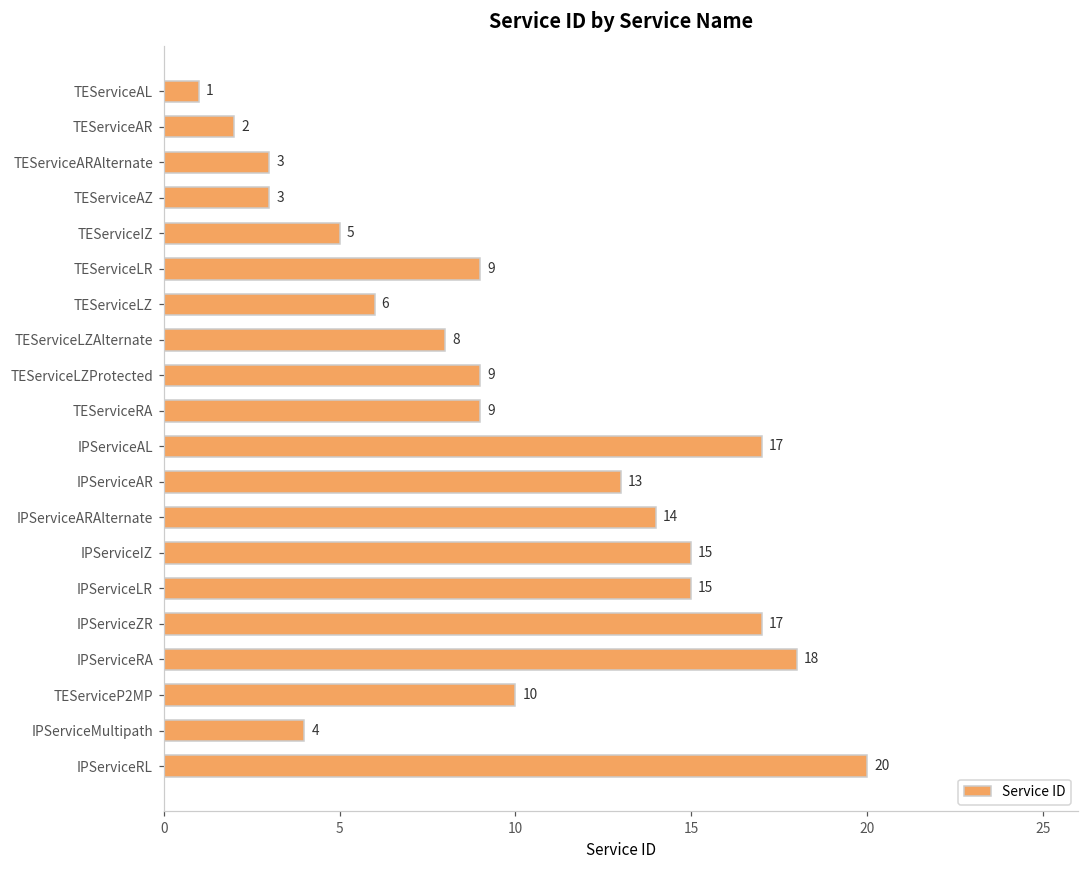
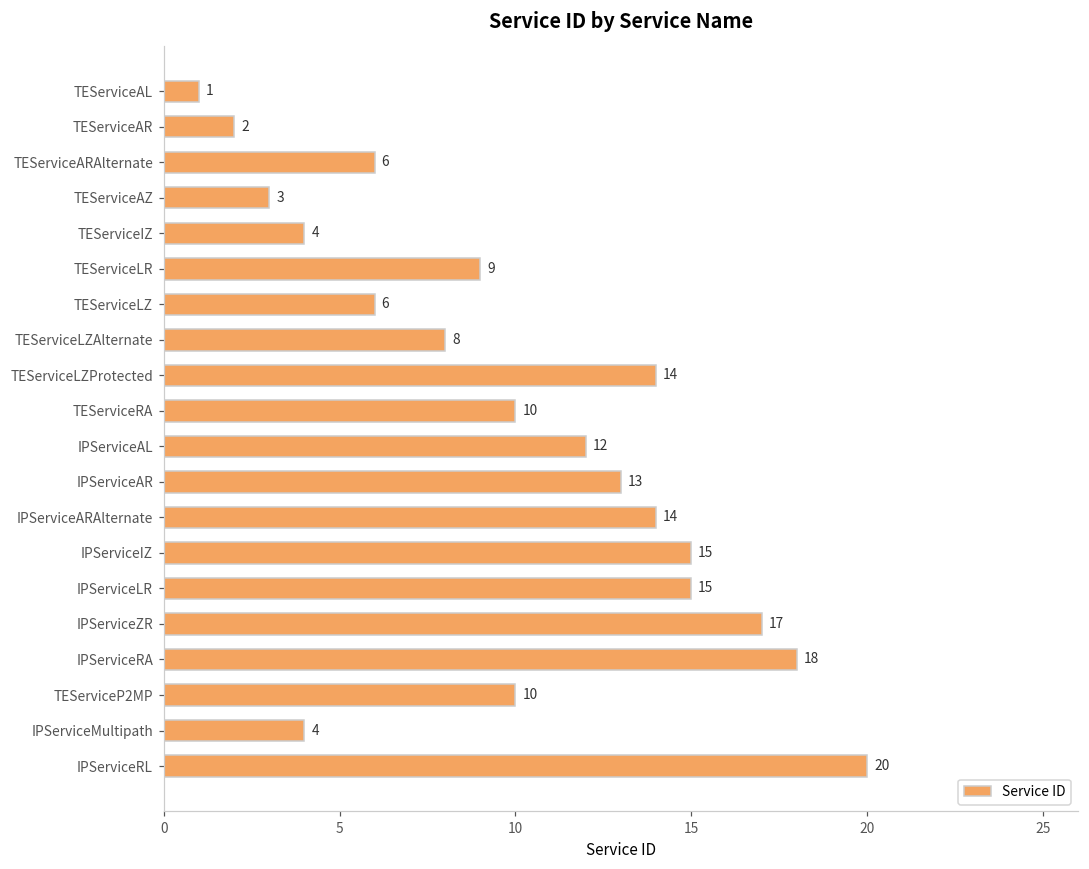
  {
    "TEServiceAL": 1,
    "TEServiceAR": 2,
-   "TEServiceARAlternate": 3,
+   "TEServiceARAlternate": 6,
    "TEServiceAZ": 3,
-   "TEServiceIZ": 5,
+   "TEServiceIZ": 4,
    "TEServiceLR": 9,
    "TEServiceLZ": 6,
    "TEServiceLZAlternate": 8,
-   "TEServiceLZProtected": 9,
-   "TEServiceRA": 9,
-   "IPServiceAL": 17,
+   "TEServiceLZProtected": 14,
+   "TEServiceRA": 10,
+   "IPServiceAL": 12,
    "IPServiceAR": 13,
    "IPServiceARAlternate": 14,
    "IPServiceIZ": 15,
    "IPServiceLR": 15,
    "IPServiceZR": 17,
    "IPServiceRA": 18,
    "TEServiceP2MP": 10,
    "IPServiceMultipath": 4,
    "IPServiceRL": 20
  }
